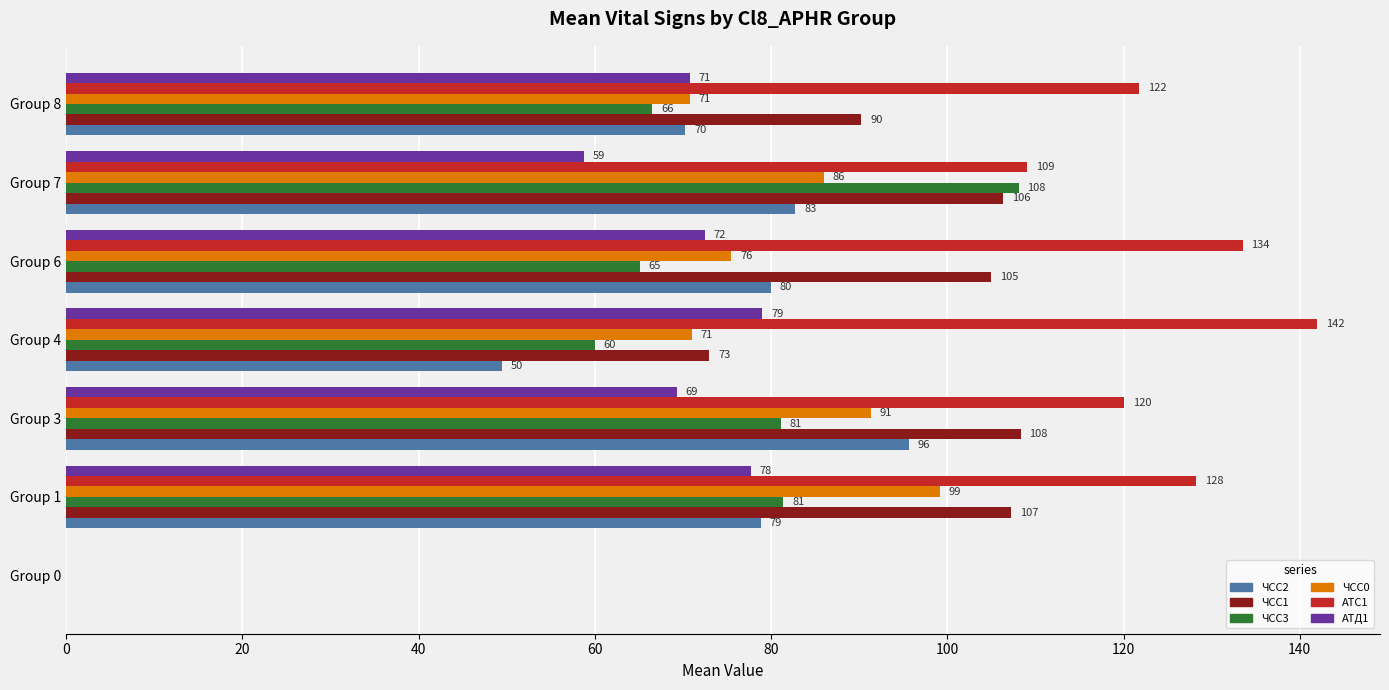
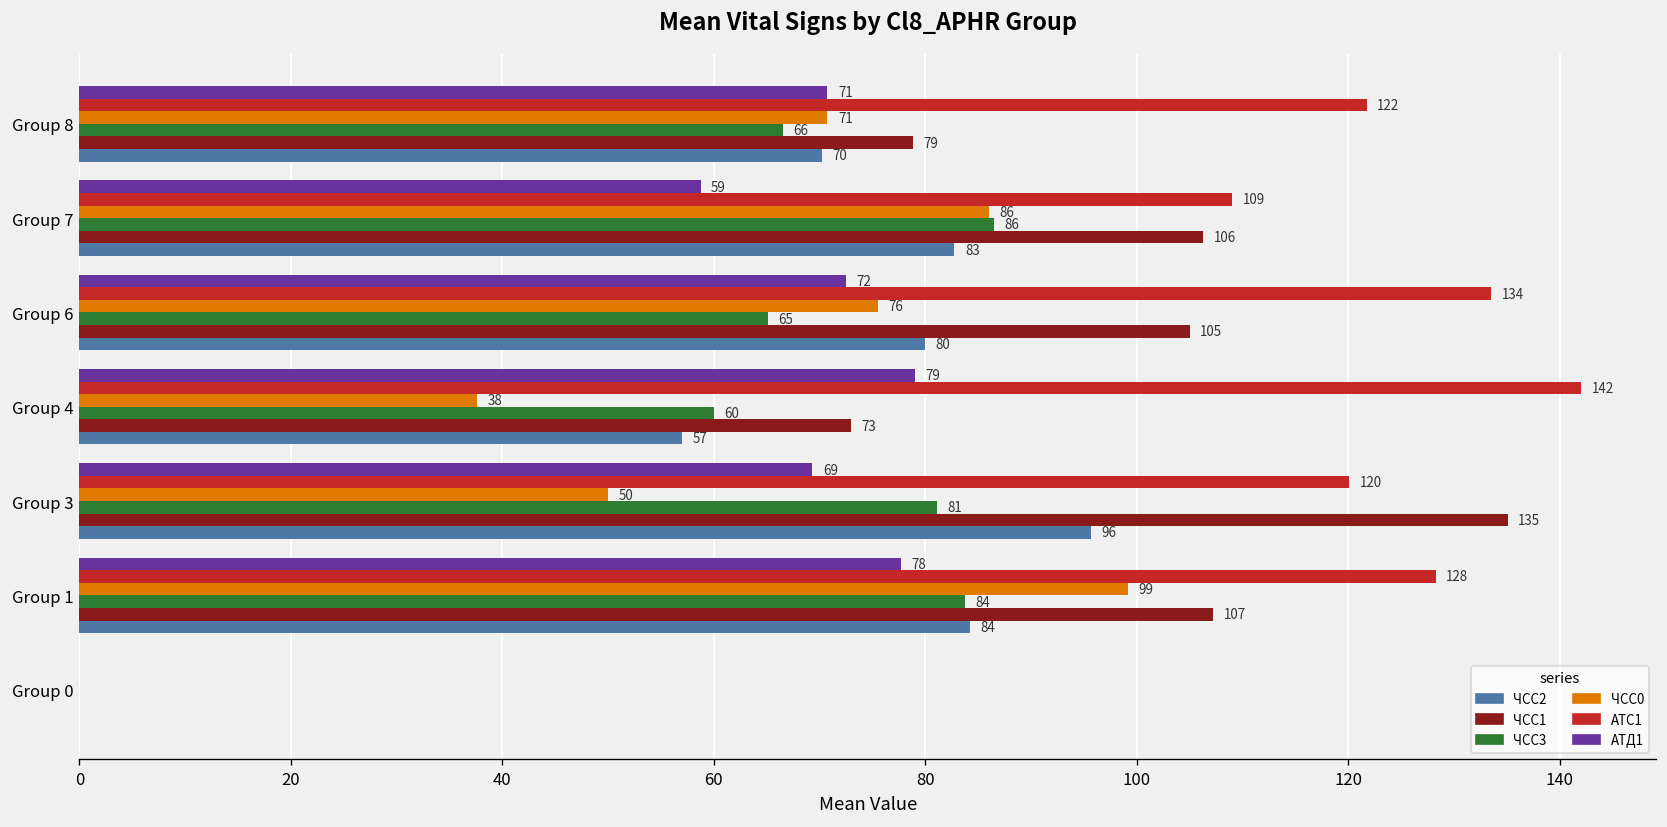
  {
    "ЧСС2": {
      "Group 8": 70,
      "Group 7": 83,
      "Group 6": 80,
-     "Group 4": 50,
+     "Group 4": 57,
      "Group 3": 96,
-     "Group 1": 79
+     "Group 1": 84
    },
    "ЧСС1": {
-     "Group 8": 90,
+     "Group 8": 79,
      "Group 7": 106,
      "Group 6": 105,
      "Group 4": 73,
-     "Group 3": 108,
+     "Group 3": 135,
      "Group 1": 107
    },
    "ЧСС3": {
      "Group 8": 66,
-     "Group 7": 108,
+     "Group 7": 86,
      "Group 6": 65,
      "Group 4": 60,
      "Group 3": 81,
-     "Group 1": 81
+     "Group 1": 84
    },
    "ЧСС0": {
      "Group 8": 71,
      "Group 6": 76,
-     "Group 4": 71,
-     "Group 3": 91,
+     "Group 4": 38,
+     "Group 3": 50,
      "Group 1": 99
    },
    "АТС1": {
      "Group 8": 122,
      "Group 7": 109,
      "Group 6": 134,
      "Group 4": 142,
      "Group 3": 120,
      "Group 1": 128
    },
    "АТД1": {
      "Group 8": 71,
      "Group 7": 59,
      "Group 6": 72,
      "Group 4": 79,
      "Group 3": 69,
      "Group 1": 78
    }
  }
